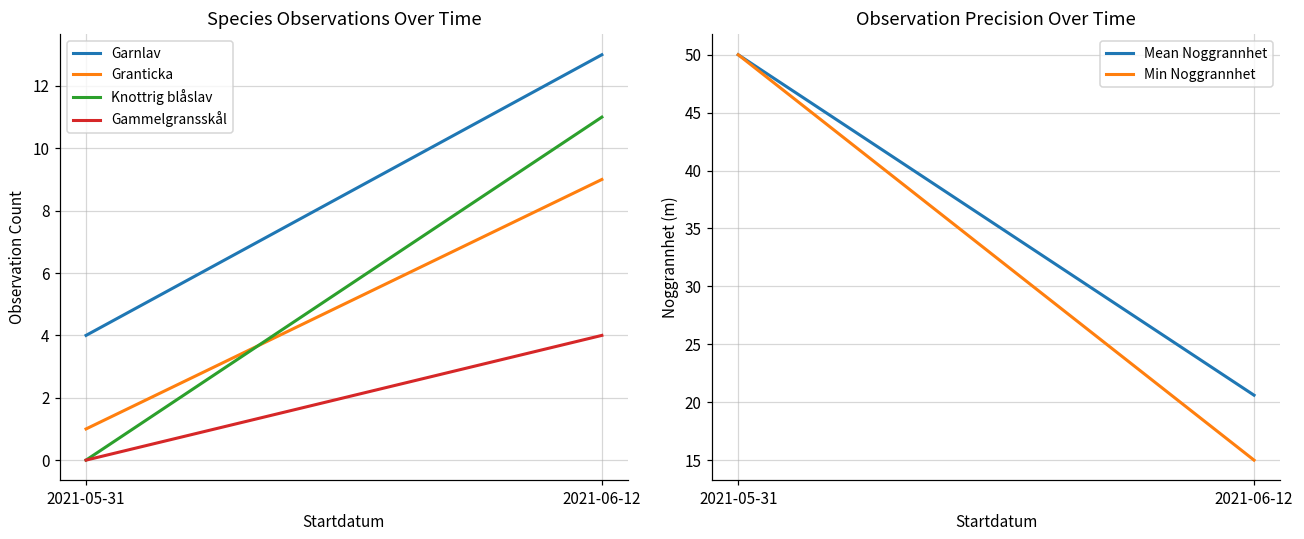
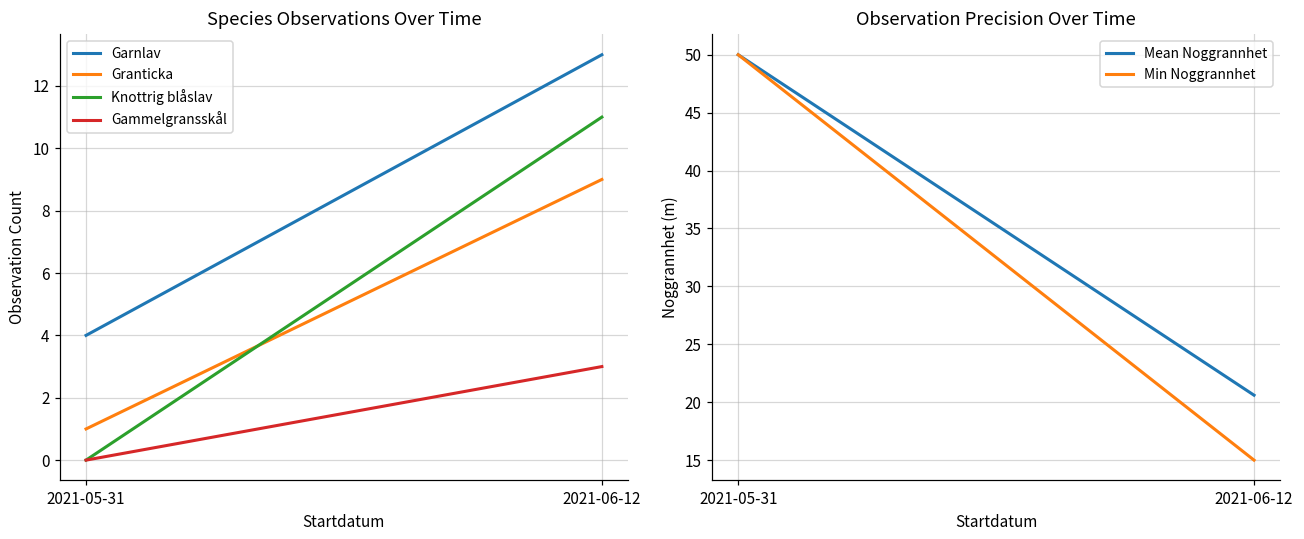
  {
    "Species Observations Over Time": {
      "Garnlav": {
        "2021-05-31": 4,
        "2021-06-12": 13
      },
      "Granticka": {
        "2021-05-31": 1,
        "2021-06-12": 9
      },
      "Knottrig blåslav": {
        "2021-06-12": 11
      },
      "Gammelgransskål": {
-       "2021-06-12": 4
+       "2021-06-12": 3
      }
    },
    "Observation Precision Over Time": {
      "Mean Noggrannhet": {
        "2021-06-12": 20.6
      },
      "Min Noggrannhet": {
        "2021-06-12": 15.0
      }
    }
  }
